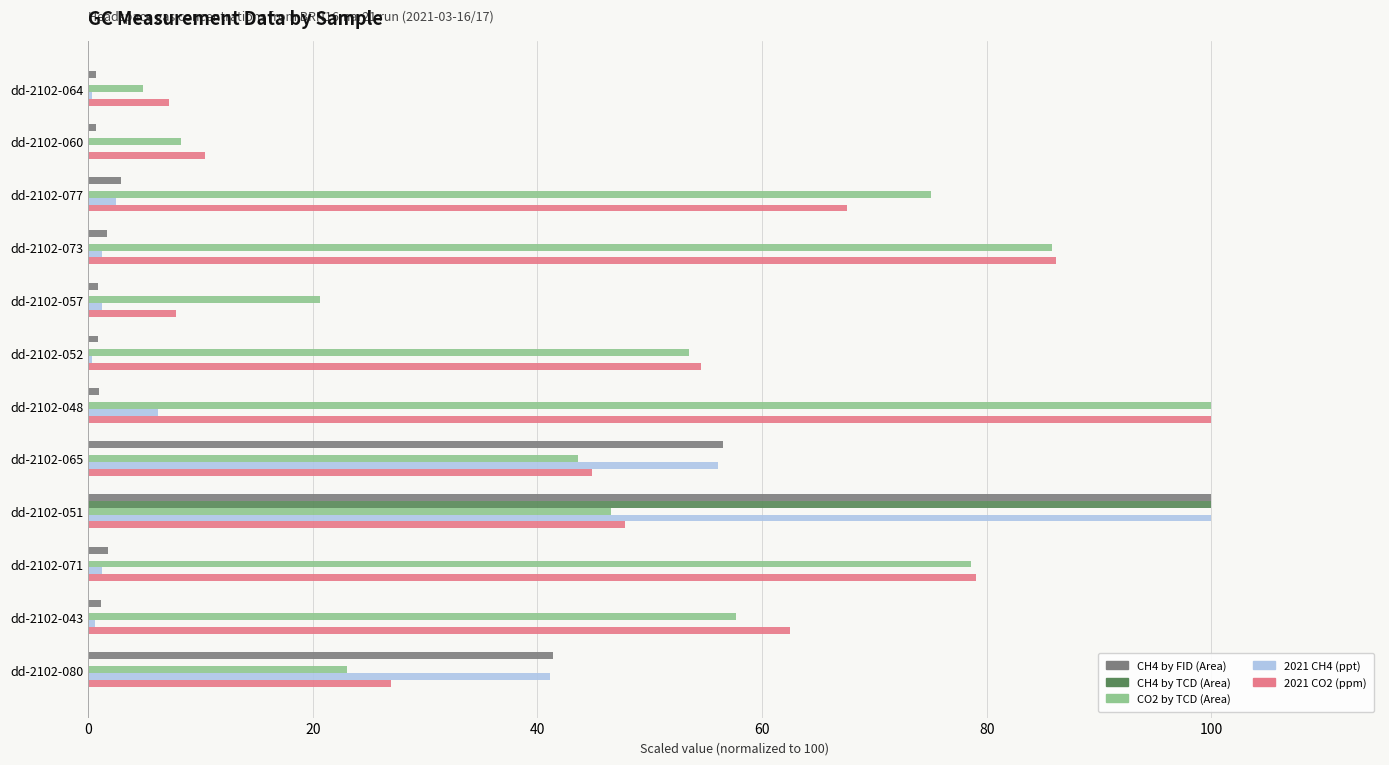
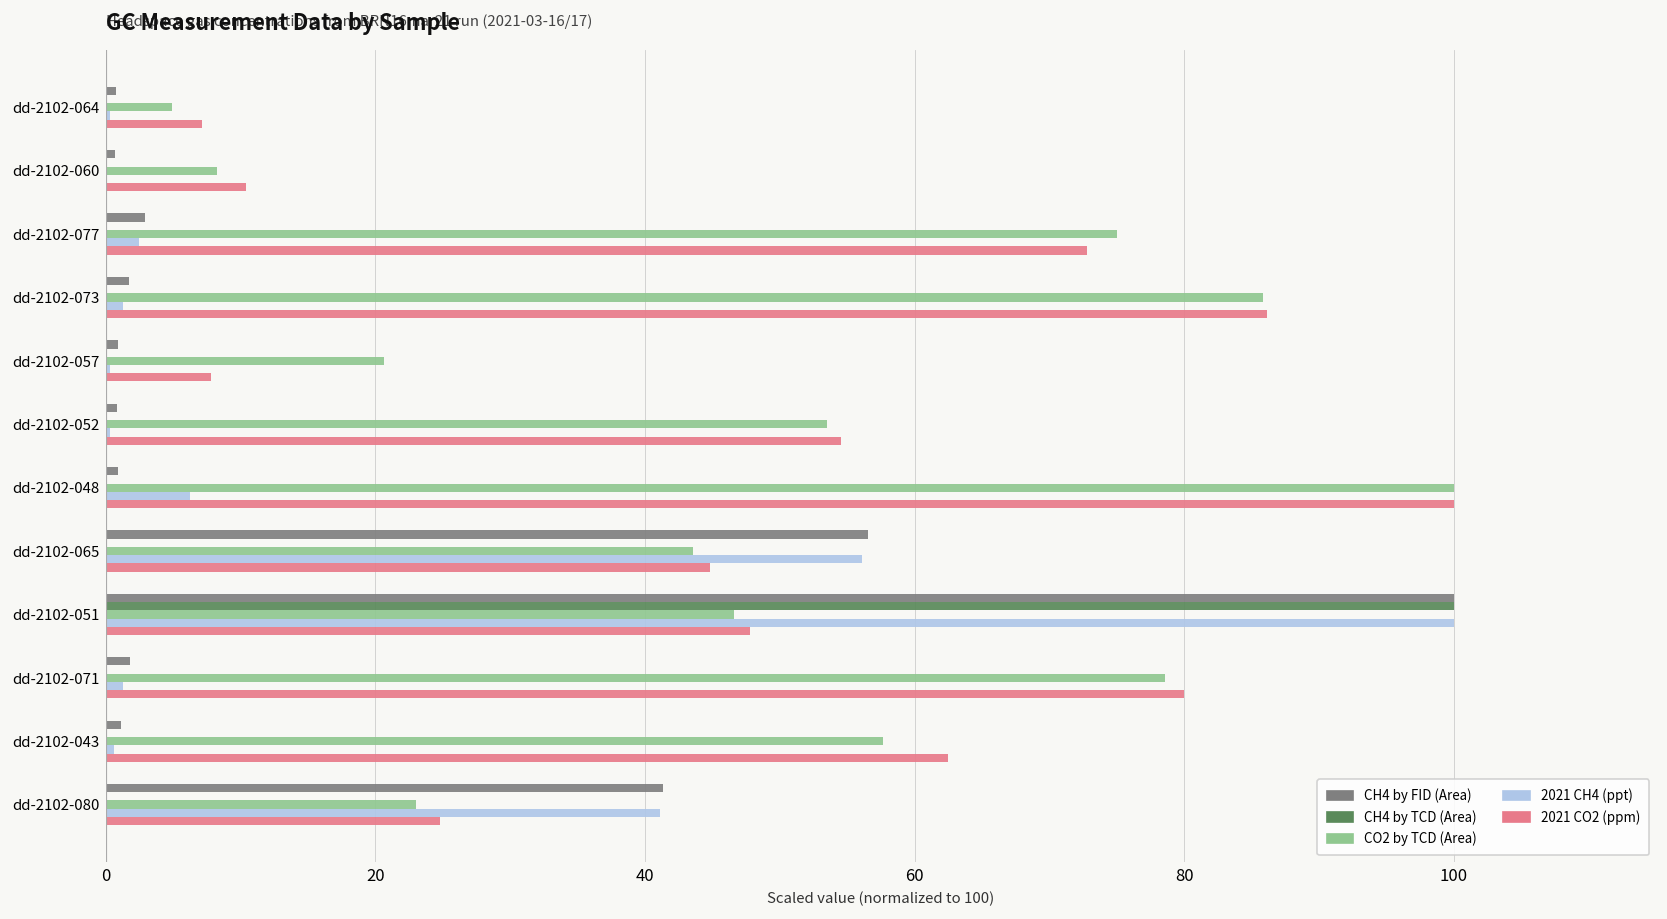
  {
    "CO2 by TCD (Area)": {
      "dd-2102-064": 4.9,
      "dd-2102-060": 8.2,
      "dd-2102-077": 75.1,
      "dd-2102-073": 85.8,
      "dd-2102-057": 20.7,
      "dd-2102-052": 53.5,
      "dd-2102-048": 100.0,
      "dd-2102-065": 43.6,
      "dd-2102-051": 46.6,
      "dd-2102-071": 78.6,
      "dd-2102-043": 57.7,
      "dd-2102-080": 23.0
    },
    "2021 CH4 (ppt)": {
      "dd-2102-064": 0.3,
      "dd-2102-060": 0.0,
      "dd-2102-077": 2.5,
      "dd-2102-073": 1.2,
-     "dd-2102-057": 1.2,
+     "dd-2102-057": 0.3,
      "dd-2102-052": 0.3,
      "dd-2102-048": 6.2,
      "dd-2102-065": 56.1,
      "dd-2102-051": 100.0,
      "dd-2102-071": 1.2,
      "dd-2102-043": 0.6,
      "dd-2102-080": 41.1
    },
    "2021 CO2 (ppm)": {
      "dd-2102-064": 7.2,
      "dd-2102-060": 10.4,
-     "dd-2102-077": 67.5,
+     "dd-2102-077": 72.8,
      "dd-2102-073": 86.1,
      "dd-2102-057": 7.8,
      "dd-2102-052": 54.6,
      "dd-2102-048": 100.0,
      "dd-2102-065": 44.9,
      "dd-2102-051": 47.8,
-     "dd-2102-071": 79.1,
+     "dd-2102-071": 80.0,
      "dd-2102-043": 62.5,
-     "dd-2102-080": 27.0
+     "dd-2102-080": 24.8
    }
  }
